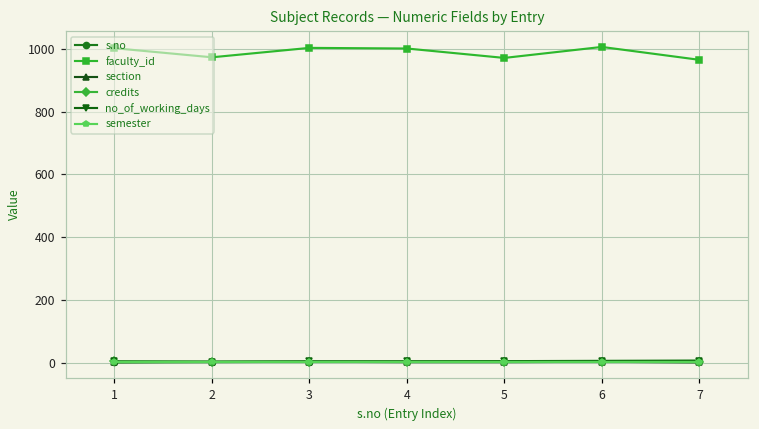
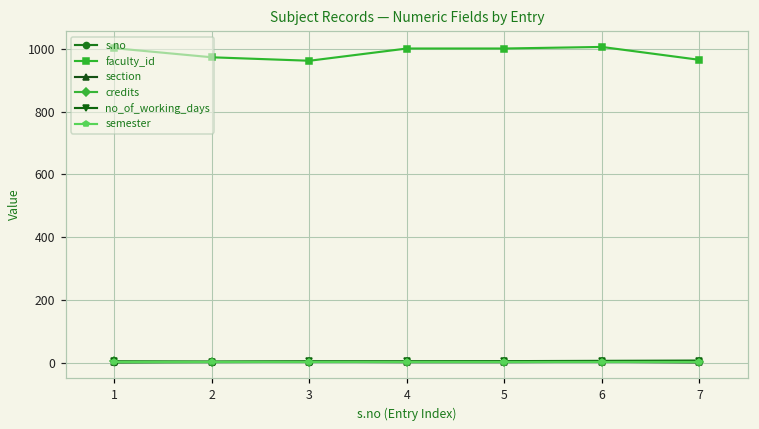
  {
    "faculty_id": {
-     "3": 1000,
+     "3": 960,
      "4": 1000,
-     "5": 970,
+     "5": 1000,
      "6": 1010,
      "7": 970
    }
  }
